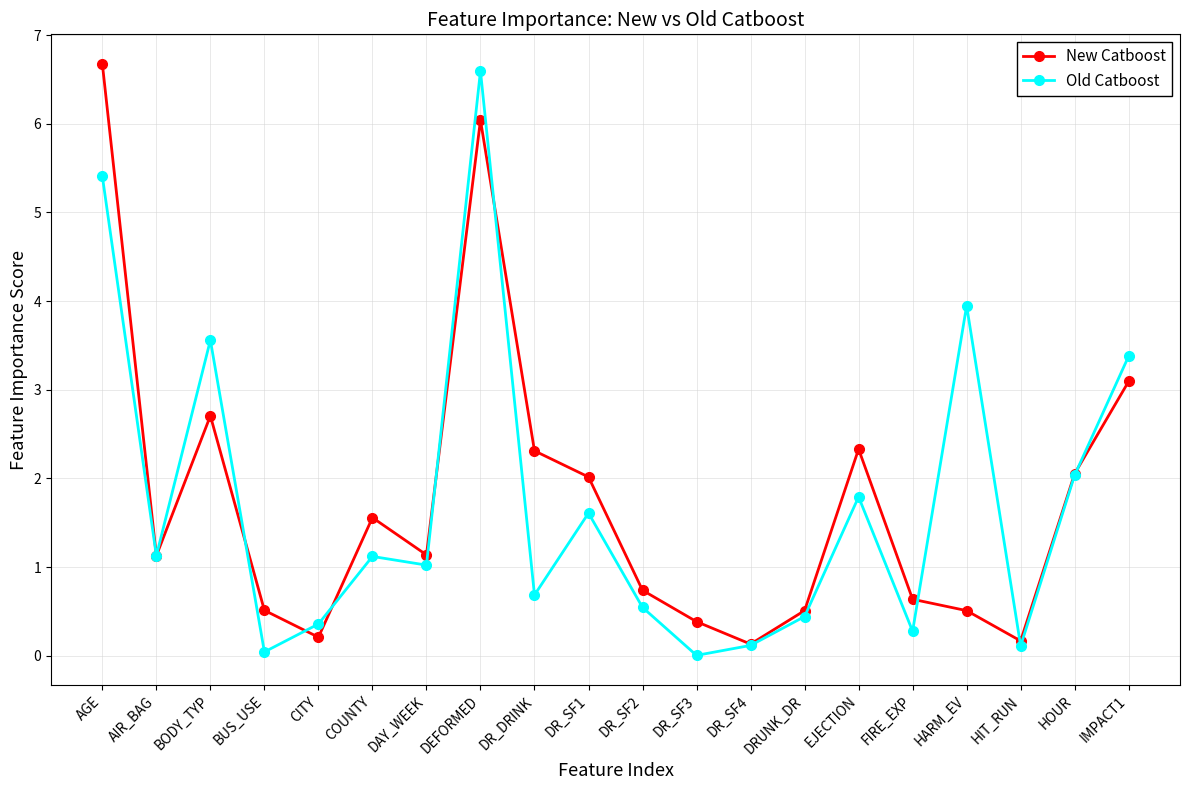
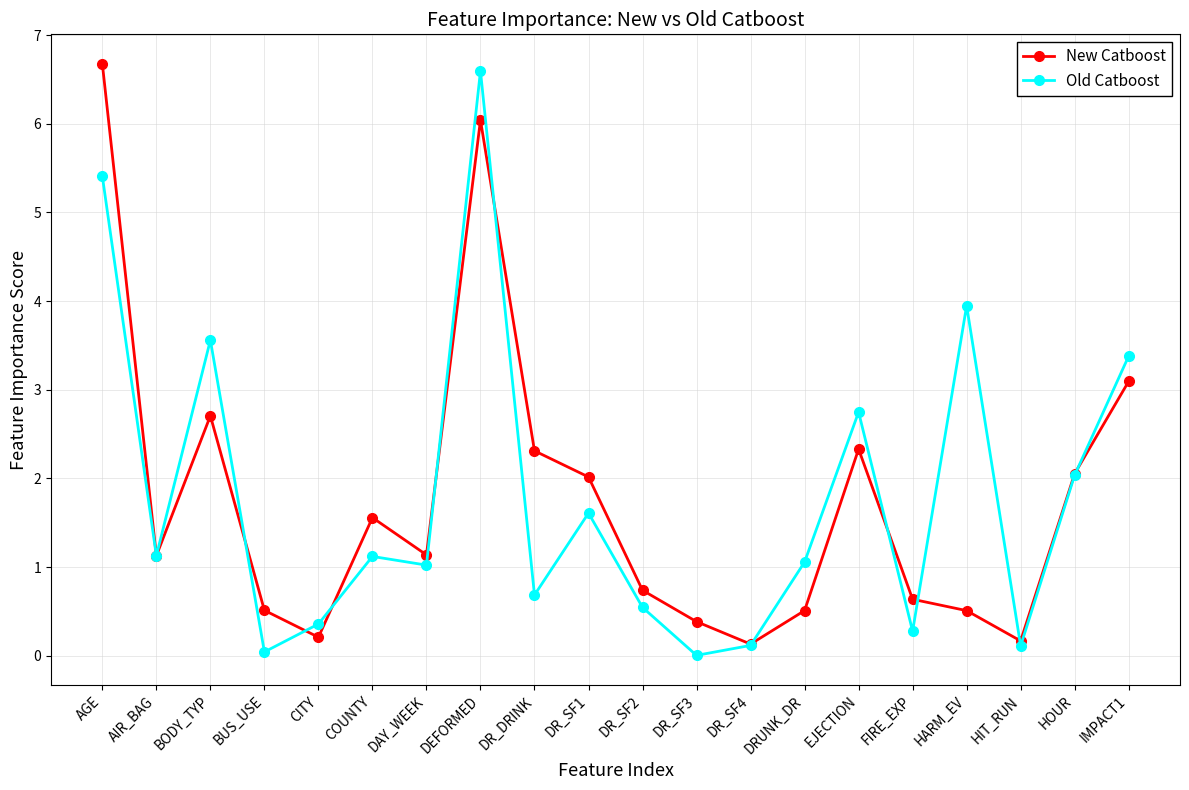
  {
    "New Catboost": {
      "AGE": 6.7,
      "BODY_TYP": 2.7,
      "BUS_USE": 0.5,
      "CITY": 0.2,
      "COUNTY": 1.6,
      "DAY_WEEK": 1.1,
      "DEFORMED": 6.0,
      "DR_DRINK": 2.3,
      "DR_SF1": 2.0,
      "DR_SF2": 0.7,
      "DR_SF3": 0.4,
      "DRUNK_DR": 0.5,
      "EJECTION": 2.3,
      "FIRE_EXP": 0.6,
      "HARM_EV": 0.5,
      "HIT_RUN": 0.2,
      "IMPACT1": 3.1
    },
    "Old Catboost": {
      "AGE": 5.4,
      "BODY_TYP": 3.6,
      "BUS_USE": 0.0,
      "CITY": 0.4,
      "COUNTY": 1.1,
      "DAY_WEEK": 1.0,
      "DEFORMED": 6.6,
      "DR_DRINK": 0.7,
      "DR_SF1": 1.6,
      "DR_SF2": 0.5,
      "DR_SF3": 0.0,
-     "DRUNK_DR": 0.4,
-     "EJECTION": 1.8,
+     "DRUNK_DR": 1.1,
+     "EJECTION": 2.7,
      "FIRE_EXP": 0.3,
      "HARM_EV": 3.9,
      "HIT_RUN": 0.1,
      "IMPACT1": 3.4
    }
  }
